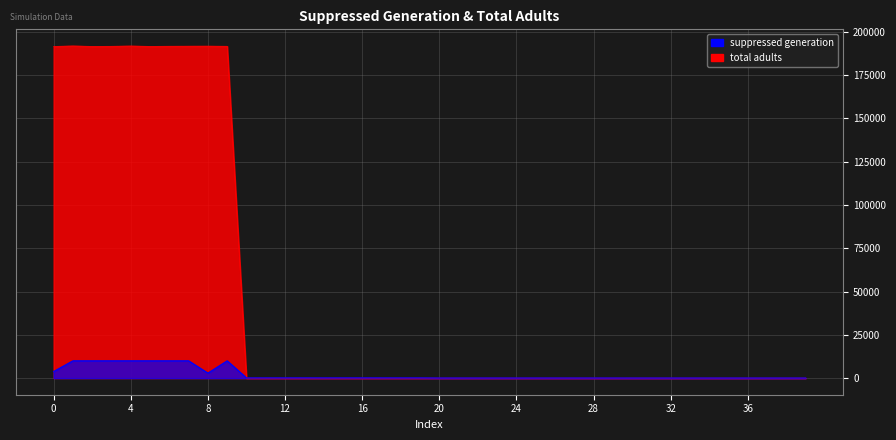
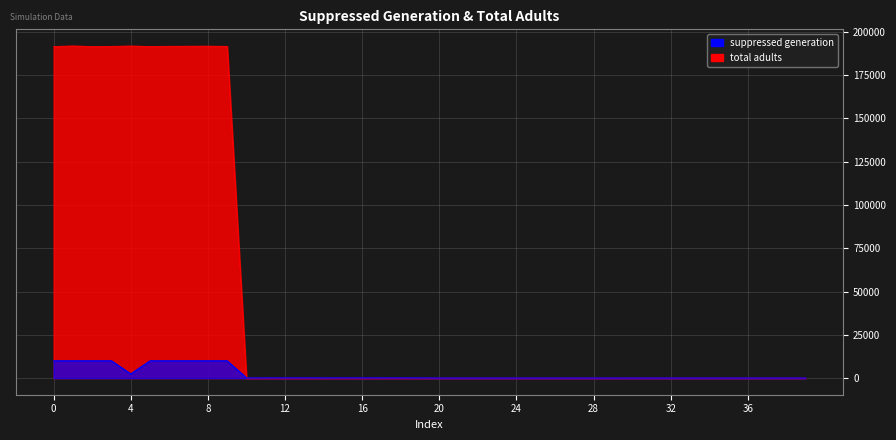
  {
    "total adults": {
      "0": 192000,
      "4": 192000,
      "8": 192000
    },
    "suppressed generation": {
-     "0": 4000,
-     "4": 10000,
-     "8": 3000
+     "0": 10000,
+     "4": 2000,
+     "8": 10000
    }
  }
